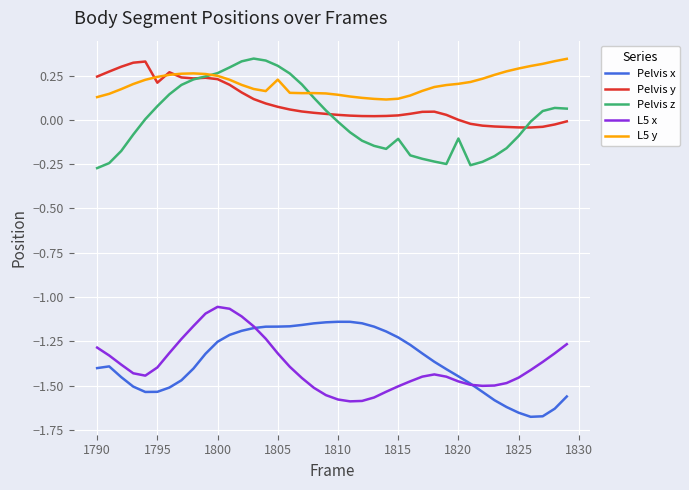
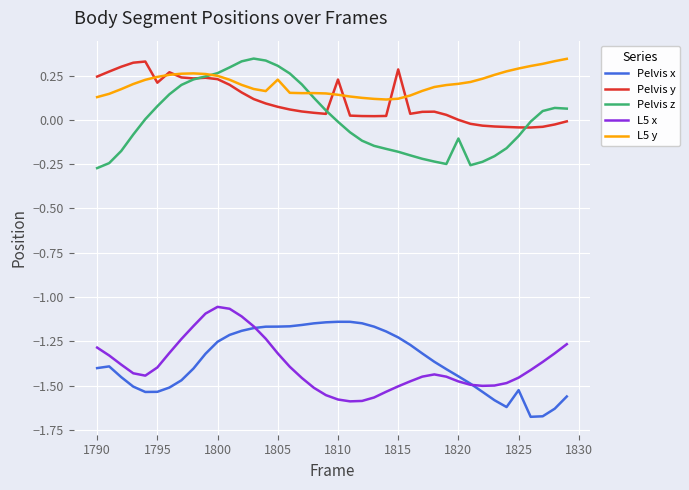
  {
    "Pelvis x": {
      "1790": -1.40,
      "1795": -1.53,
      "1800": -1.25,
      "1805": -1.17,
      "1810": -1.14,
      "1815": -1.23,
      "1820": -1.45,
-     "1825": -1.65
+     "1825": -1.53
    },
    "Pelvis y": {
      "1790": 0.24,
      "1795": 0.21,
      "1800": 0.23,
      "1805": 0.07,
-     "1810": 0.03,
-     "1815": 0.03,
+     "1810": 0.23,
+     "1815": 0.28,
      "1820": 0.00,
      "1825": -0.04
    },
    "Pelvis z": {
      "1790": -0.27,
      "1795": 0.08,
      "1800": 0.26,
      "1805": 0.31,
      "1810": -0.01,
-     "1815": -0.11,
+     "1815": -0.18,
      "1820": -0.11,
      "1825": -0.09
    },
    "L5 x": {
      "1790": -1.29,
      "1795": -1.40,
      "1800": -1.06,
      "1805": -1.32,
      "1810": -1.58,
      "1815": -1.50,
      "1820": -1.48,
      "1825": -1.45
    },
    "L5 y": {
      "1790": 0.13,
      "1795": 0.24,
      "1800": 0.25,
      "1805": 0.23,
      "1810": 0.14,
      "1815": 0.12,
      "1820": 0.20,
      "1825": 0.29
    }
  }
